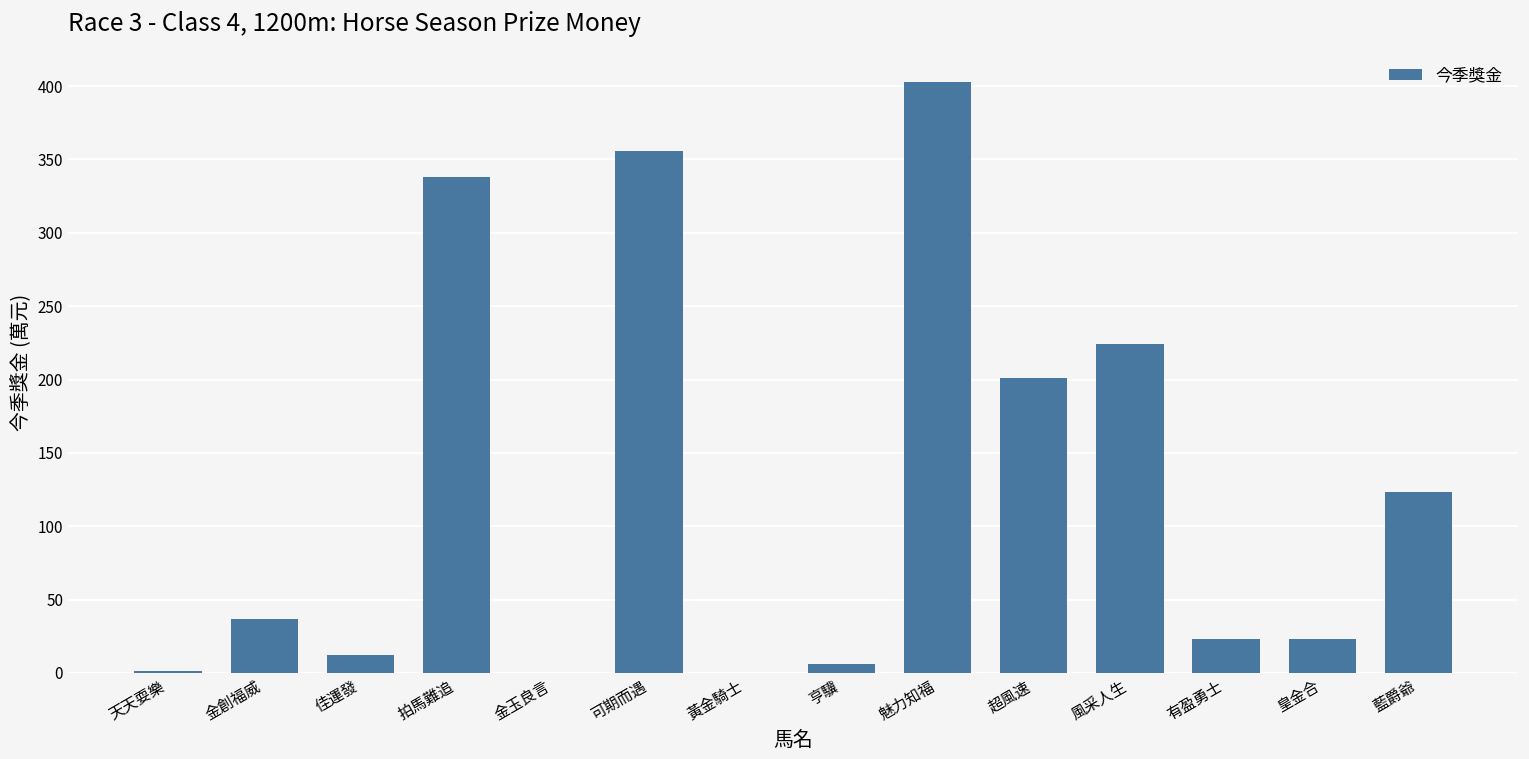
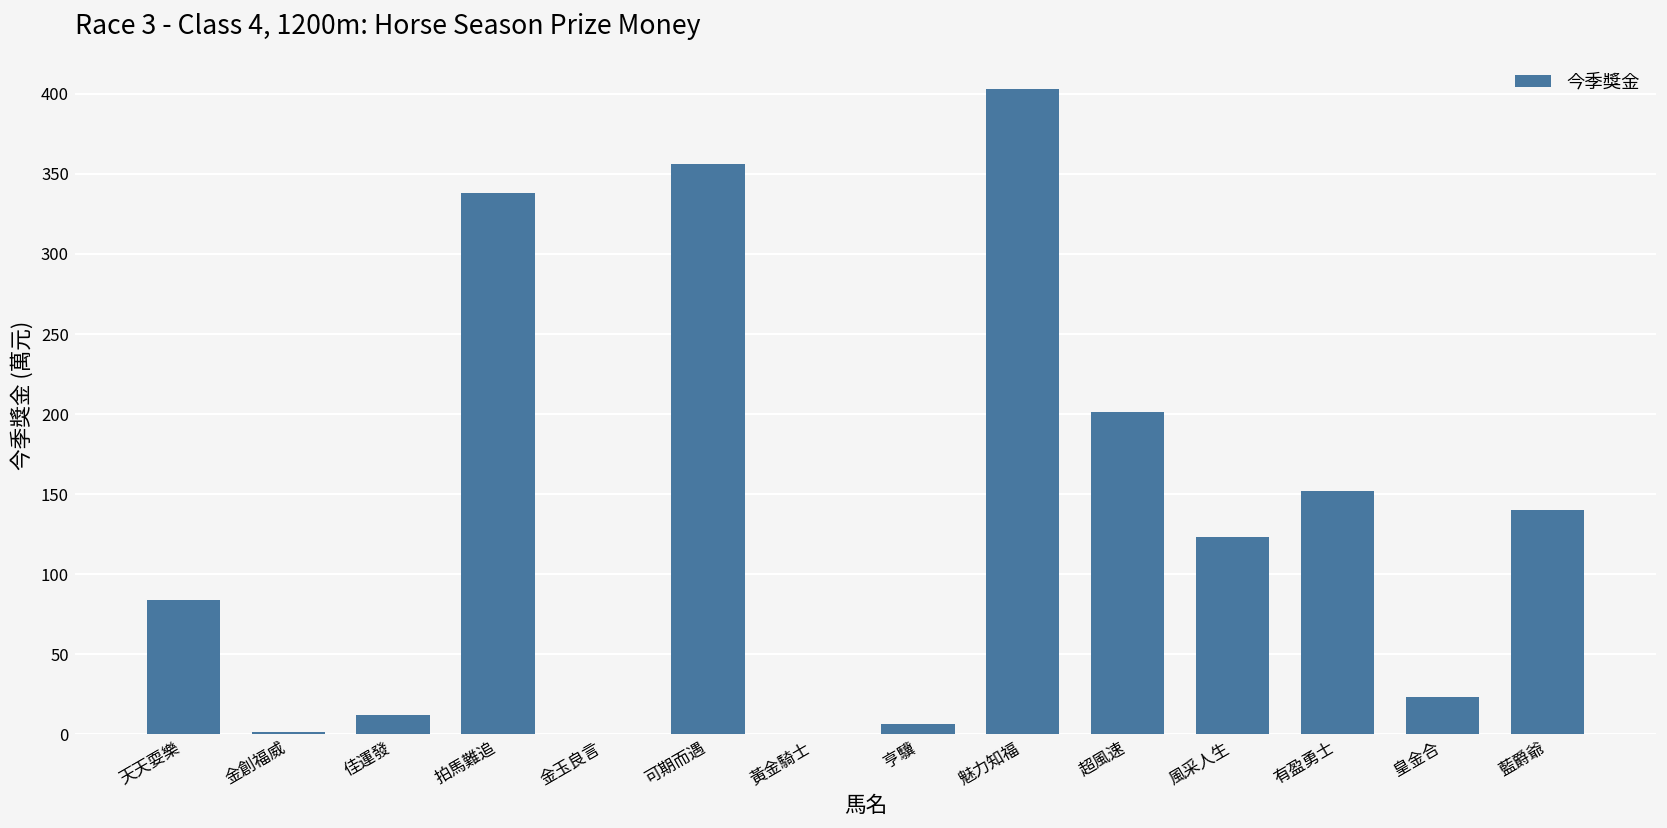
  {
-   "天天耍樂": 1,
-   "金創福威": 37,
+   "天天耍樂": 84,
+   "金創福威": 1,
    "佳運發": 12,
    "拍馬難追": 338,
    "金玉良言": 0,
    "可期而遇": 356,
    "黃金騎士": 0,
    "亨驥": 6,
    "魅力知福": 403,
    "超風速": 201,
-   "風采人生": 224,
-   "有盈勇士": 23,
+   "風采人生": 123,
+   "有盈勇士": 152,
    "皇金合": 23,
-   "藍爵爺": 123
+   "藍爵爺": 140
  }
